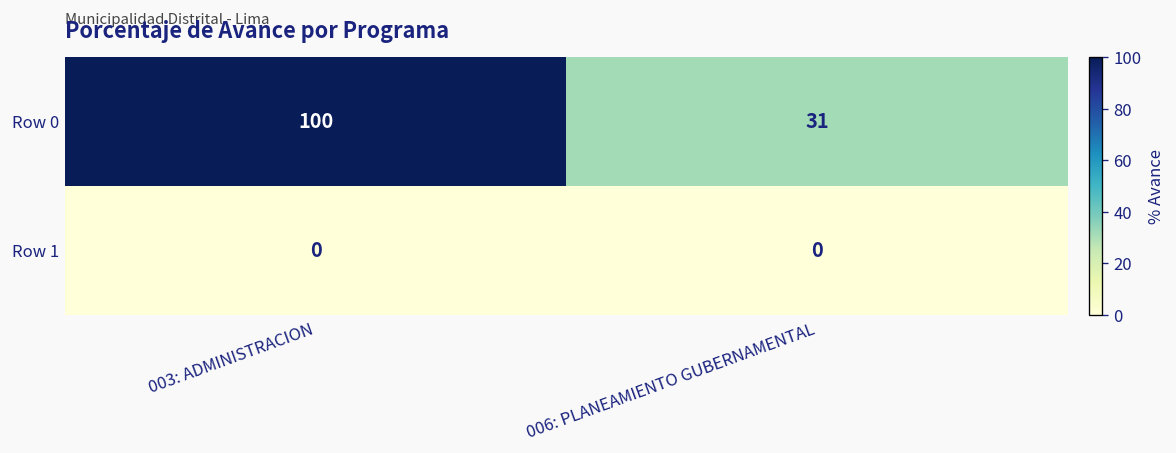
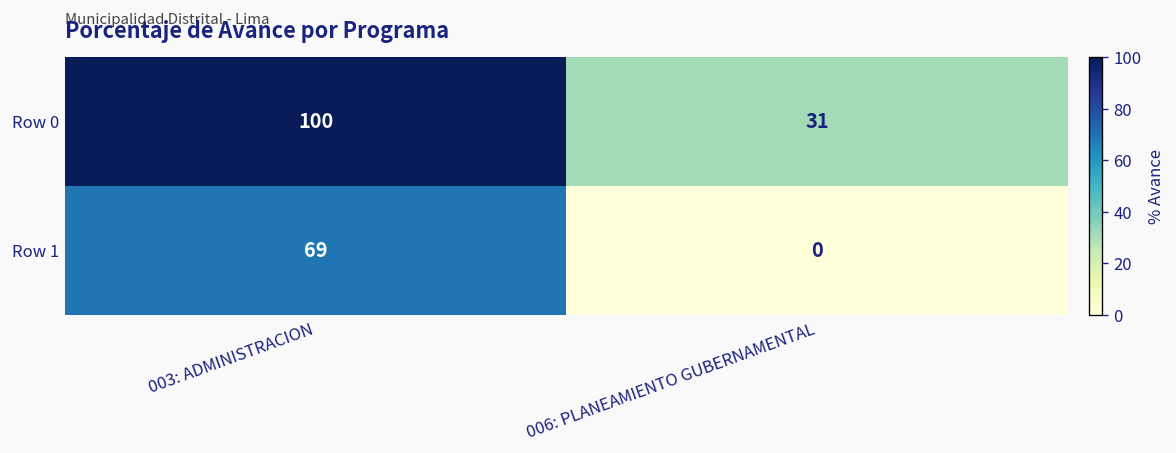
  {
    "Row 0": {
      "003: ADMINISTRACION": 100,
      "006: PLANEAMIENTO GUBERNAMENTAL": 31
    },
    "Row 1": {
-     "003: ADMINISTRACION": 0,
+     "003: ADMINISTRACION": 69,
      "006: PLANEAMIENTO GUBERNAMENTAL": 0
    }
  }
